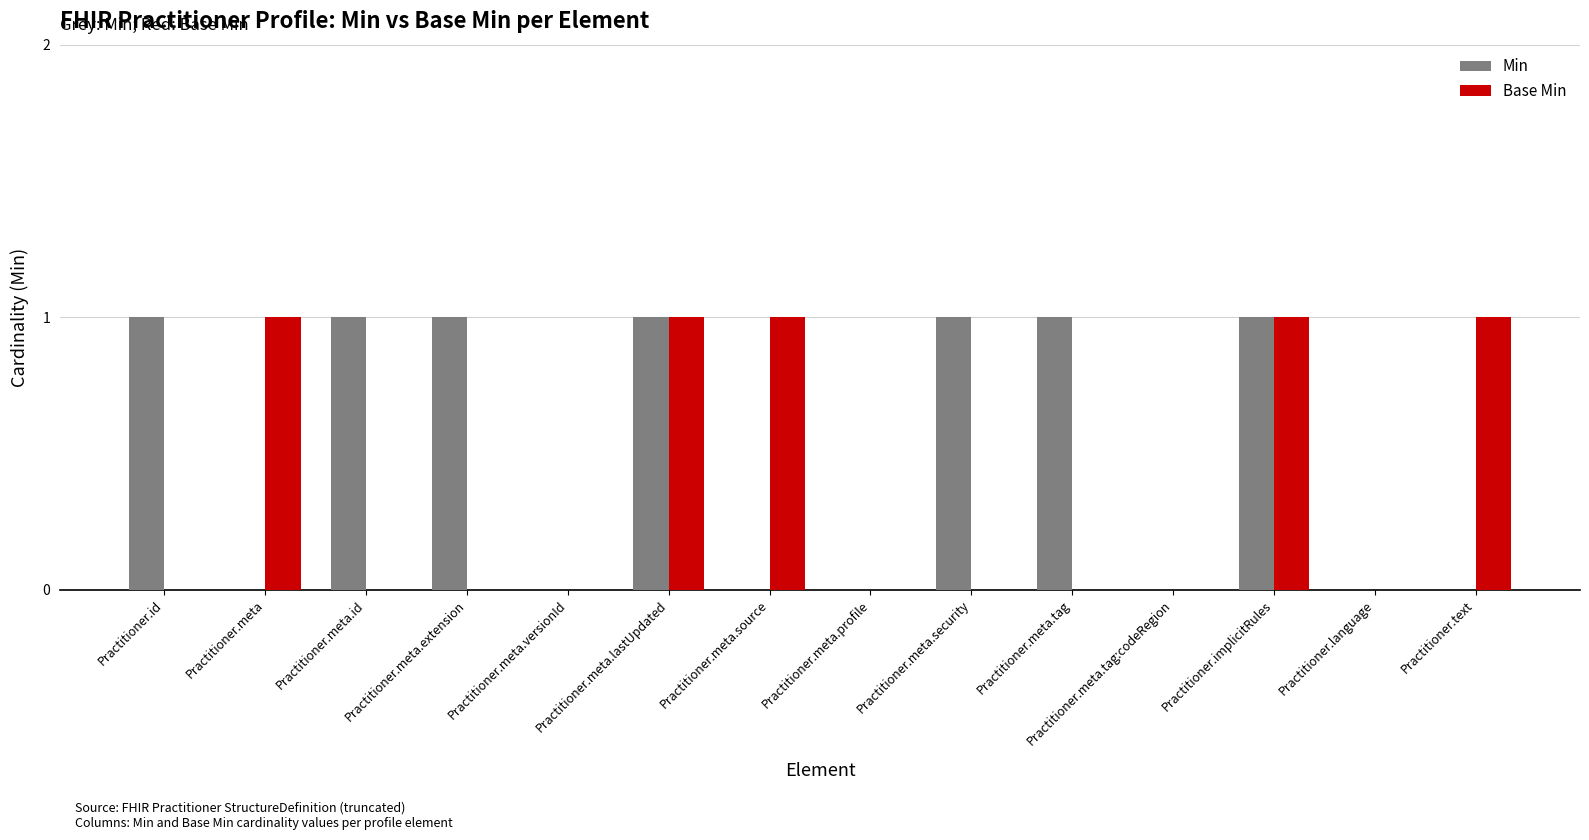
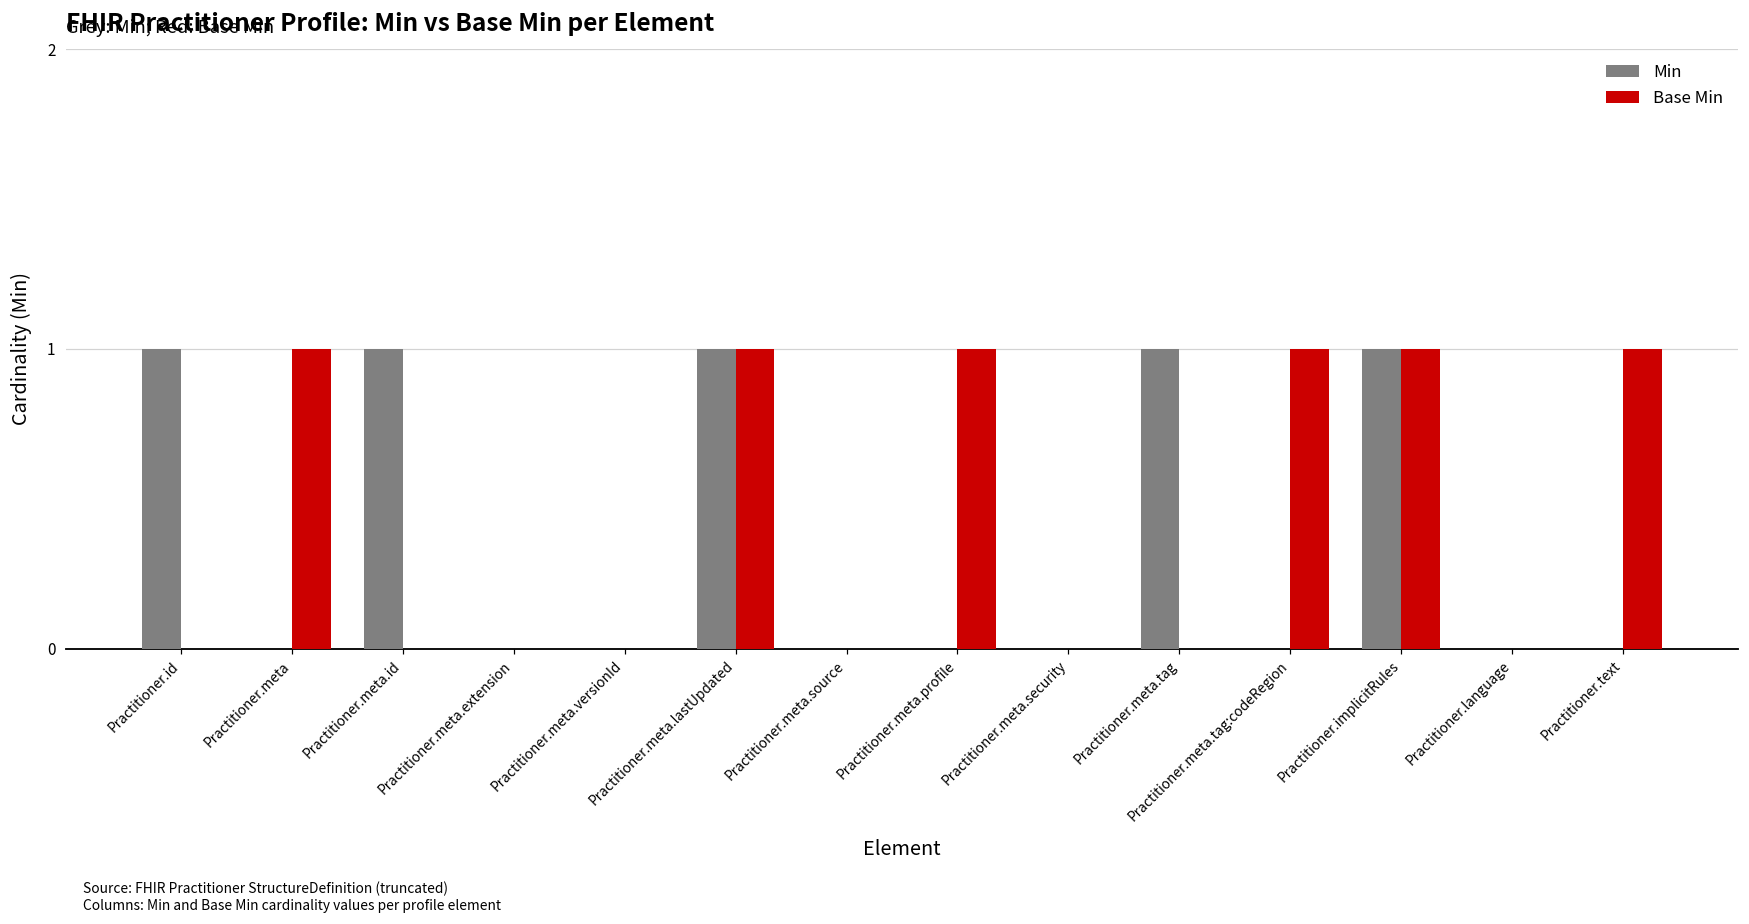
  {
    "Min": {
      "Practitioner.id": 1,
      "Practitioner.meta": 0,
      "Practitioner.meta.id": 1,
-     "Practitioner.meta.extension": 1,
+     "Practitioner.meta.extension": 0,
      "Practitioner.meta.versionId": 0,
      "Practitioner.meta.lastUpdated": 1,
      "Practitioner.meta.source": 0,
      "Practitioner.meta.profile": 0,
-     "Practitioner.meta.security": 1,
+     "Practitioner.meta.security": 0,
      "Practitioner.meta.tag": 1,
      "Practitioner.meta.tag:codeRegion": 0,
      "Practitioner.implicitRules": 1,
      "Practitioner.language": 0,
      "Practitioner.text": 0
    },
    "Base Min": {
      "Practitioner.id": 0,
      "Practitioner.meta": 1,
      "Practitioner.meta.id": 0,
      "Practitioner.meta.extension": 0,
      "Practitioner.meta.versionId": 0,
      "Practitioner.meta.lastUpdated": 1,
-     "Practitioner.meta.source": 1,
-     "Practitioner.meta.profile": 0,
+     "Practitioner.meta.source": 0,
+     "Practitioner.meta.profile": 1,
      "Practitioner.meta.security": 0,
      "Practitioner.meta.tag": 0,
-     "Practitioner.meta.tag:codeRegion": 0,
+     "Practitioner.meta.tag:codeRegion": 1,
      "Practitioner.implicitRules": 1,
      "Practitioner.language": 0,
      "Practitioner.text": 1
    }
  }
